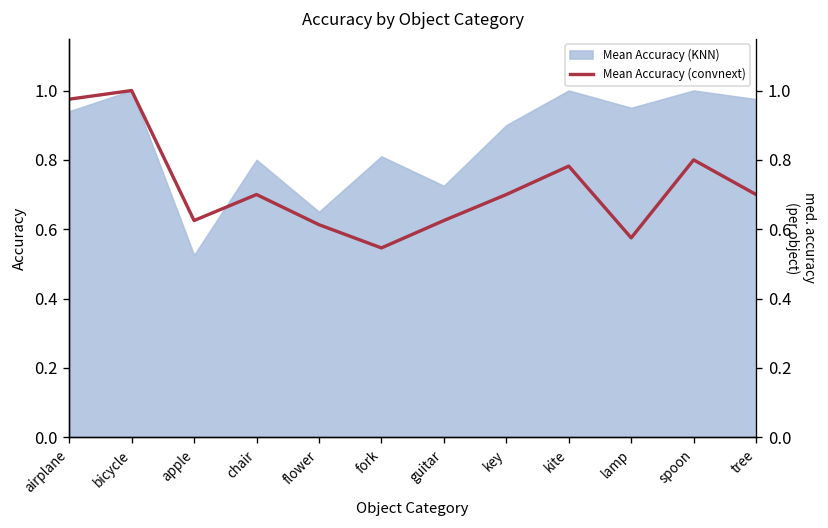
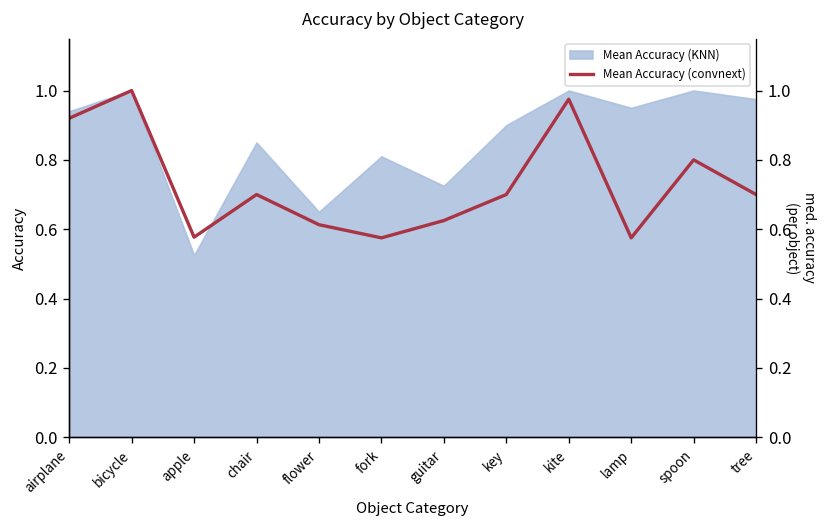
  {
    "Mean Accuracy (convnext)": {
-     "airplane": 0.98,
-     "apple": 0.63,
+     "airplane": 0.92,
+     "apple": 0.58,
      "chair": 0.70,
      "flower": 0.61,
-     "fork": 0.55,
+     "fork": 0.58,
      "guitar": 0.63,
      "key": 0.70,
-     "kite": 0.78,
+     "kite": 0.98,
      "lamp": 0.58,
      "spoon": 0.80,
      "tree": 0.70
    },
    "Mean Accuracy (KNN)": {
      "airplane": 0.94,
      "apple": 0.53,
-     "chair": 0.80,
+     "chair": 0.85,
      "flower": 0.65,
      "fork": 0.81,
      "guitar": 0.73,
      "key": 0.90,
      "kite": 1.00,
      "lamp": 0.95,
      "spoon": 1.00,
      "tree": 0.98
    }
  }
